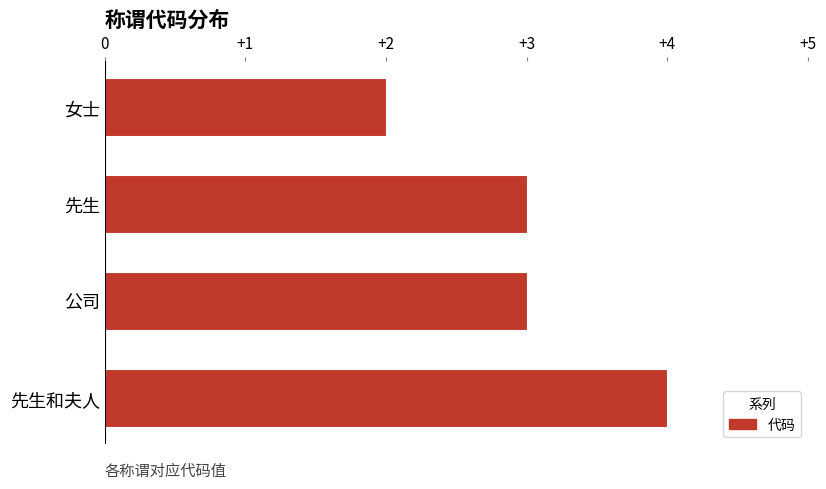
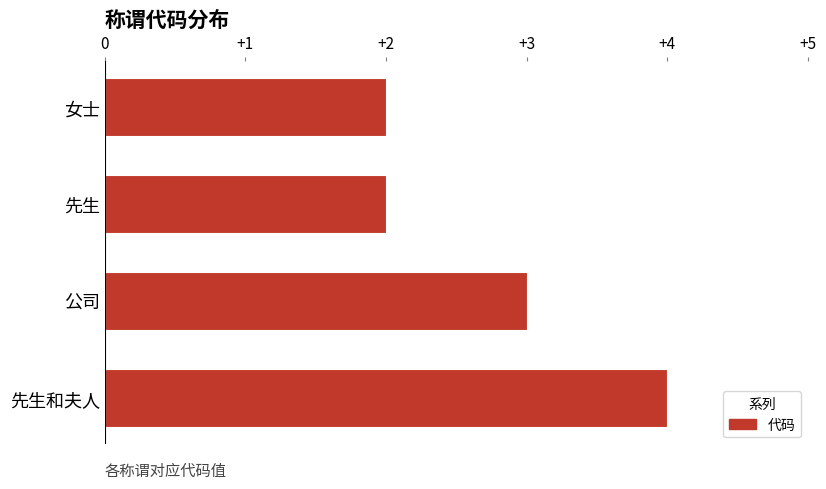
  {
    "女士": "+2",
-   "先生": "+3",
+   "先生": "+2",
    "公司": "+3",
    "先生和夫人": "+4"
  }
